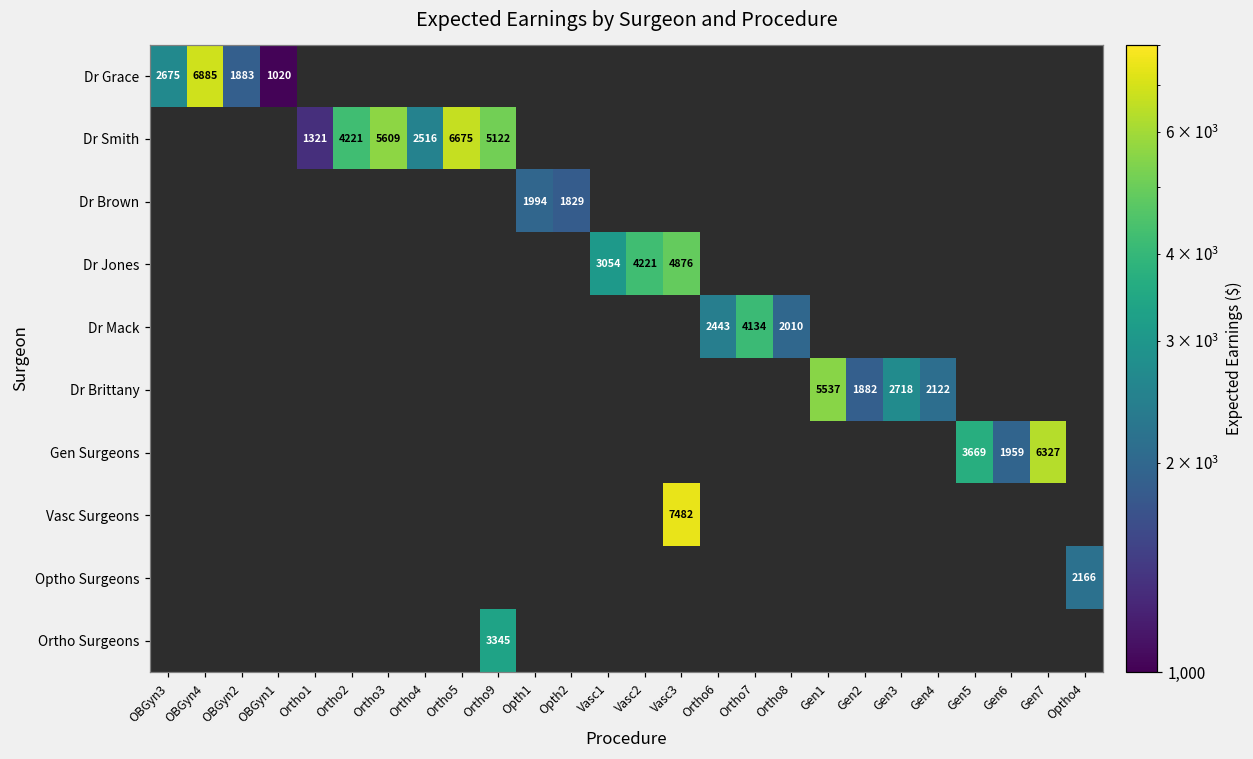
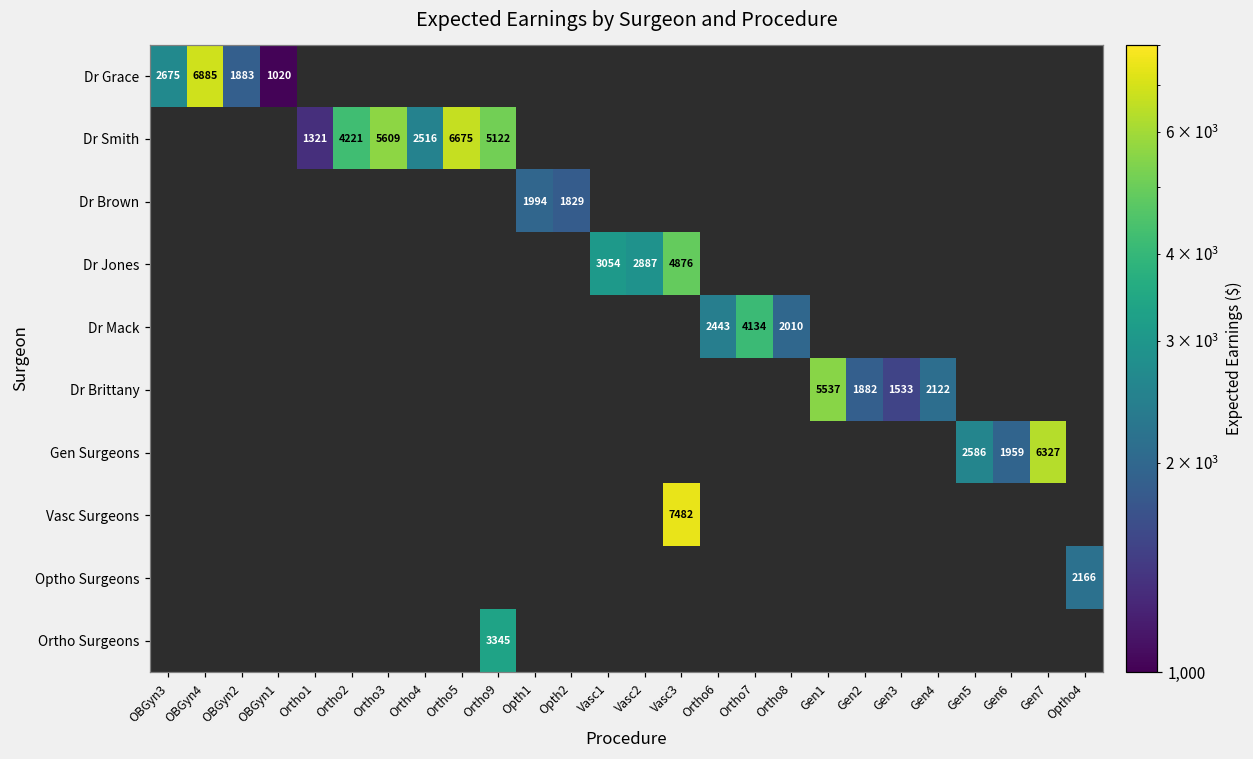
  {
    "Dr Grace": {
      "OBGyn3": 2675,
      "OBGyn4": 6885,
      "OBGyn2": 1883,
      "OBGyn1": 1020
    },
    "Dr Smith": {
      "Ortho1": 1321,
      "Ortho2": 4221,
      "Ortho3": 5609,
      "Ortho4": 2516,
      "Ortho5": 6675,
      "Ortho9": 5122
    },
    "Dr Brown": {
      "Opth1": 1994,
      "Opth2": 1829
    },
    "Dr Jones": {
      "Vasc1": 3054,
-     "Vasc2": 4221,
+     "Vasc2": 2887,
      "Vasc3": 4876
    },
    "Dr Mack": {
      "Ortho6": 2443,
      "Ortho7": 4134,
      "Ortho8": 2010
    },
    "Dr Brittany": {
      "Gen1": 5537,
      "Gen2": 1882,
-     "Gen3": 2718,
+     "Gen3": 1533,
      "Gen4": 2122
    },
    "Gen Surgeons": {
-     "Gen5": 3669,
+     "Gen5": 2586,
      "Gen6": 1959,
      "Gen7": 6327
    },
    "Vasc Surgeons": {
      "Vasc3": 7482
    },
    "Optho Surgeons": {
      "Optho4": 2166
    },
    "Ortho Surgeons": {
      "Ortho9": 3345
    }
  }
